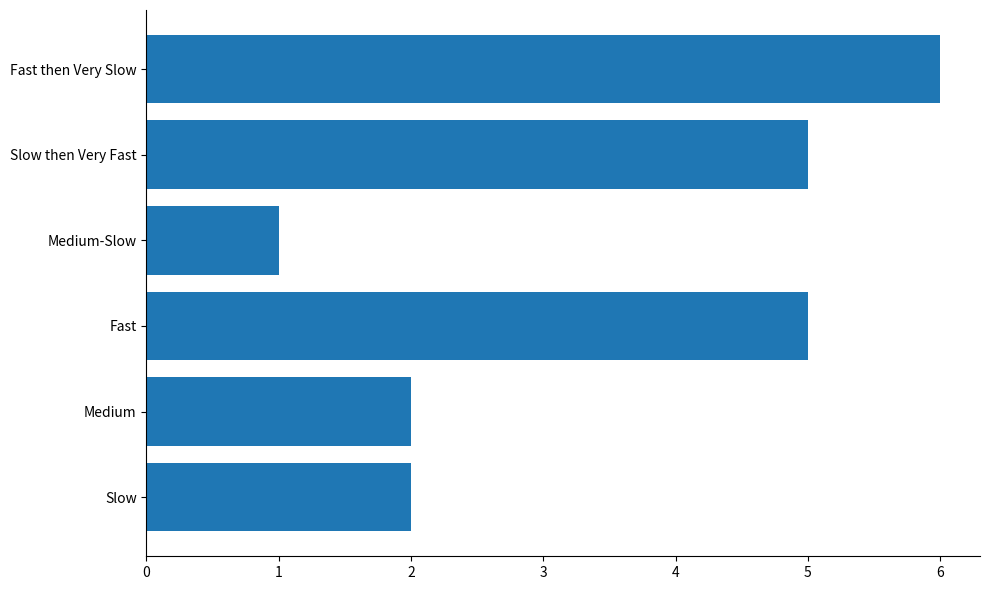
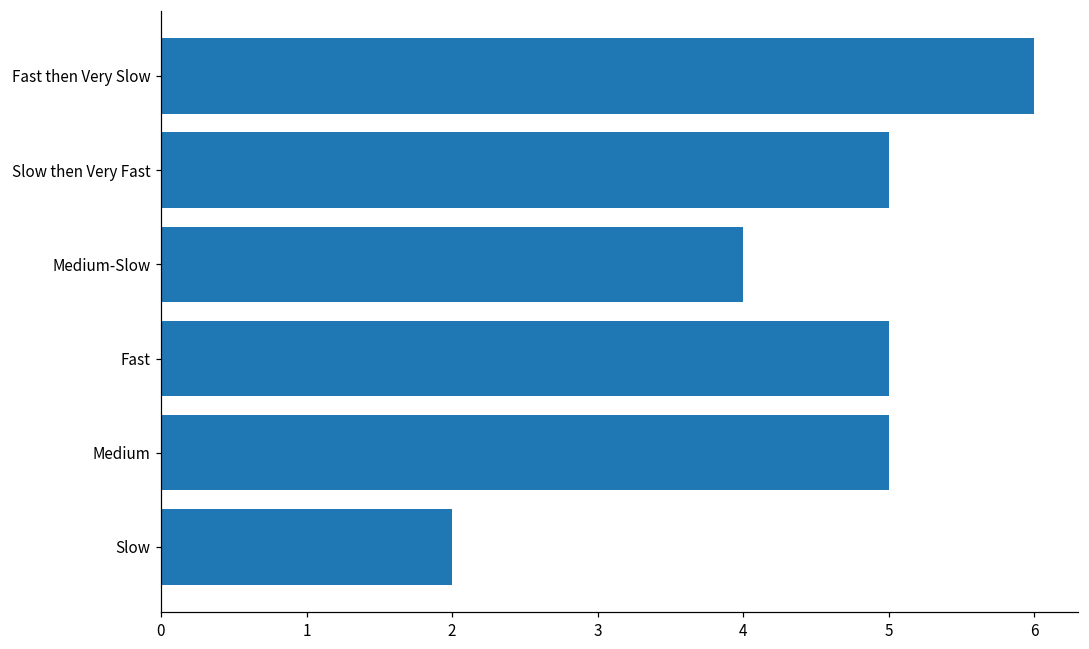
  {
    "Fast then Very Slow": 6,
    "Slow then Very Fast": 5,
-   "Medium-Slow": 1,
+   "Medium-Slow": 4,
    "Fast": 5,
-   "Medium": 2,
+   "Medium": 5,
    "Slow": 2
  }
